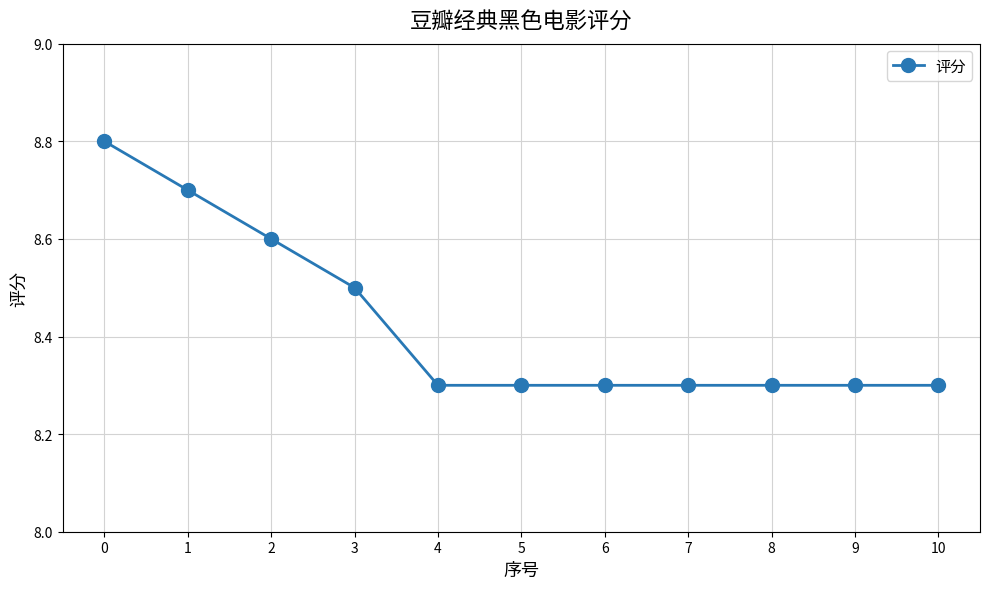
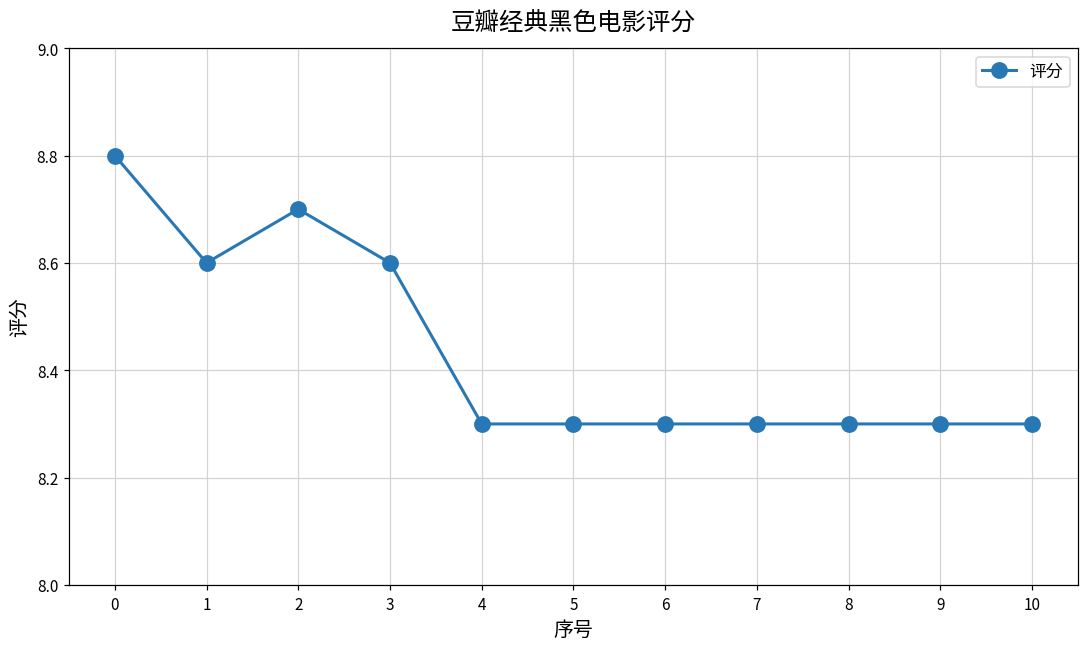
  {
    "0": 8.8,
-   "1": 8.7,
-   "2": 8.6,
-   "3": 8.5,
+   "1": 8.6,
+   "2": 8.7,
+   "3": 8.6,
    "4": 8.3,
    "5": 8.3,
    "6": 8.3,
    "7": 8.3,
    "8": 8.3,
    "9": 8.3,
    "10": 8.3
  }
